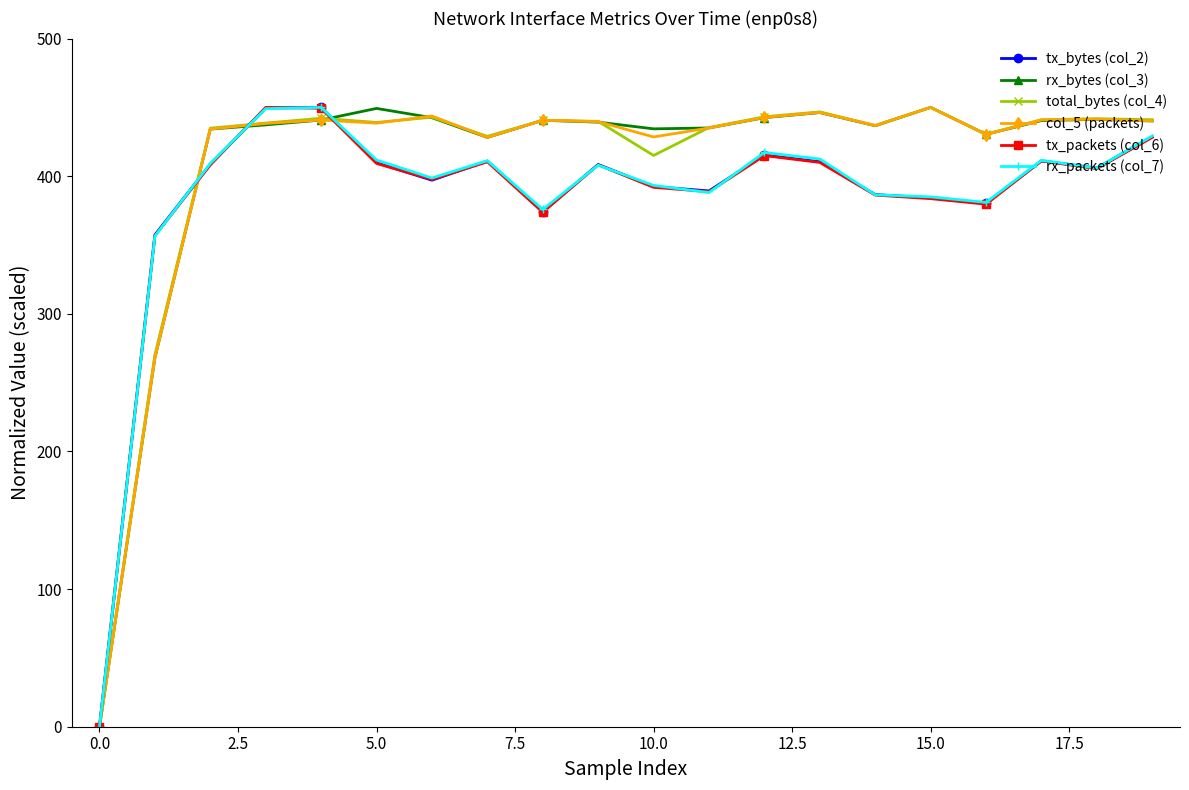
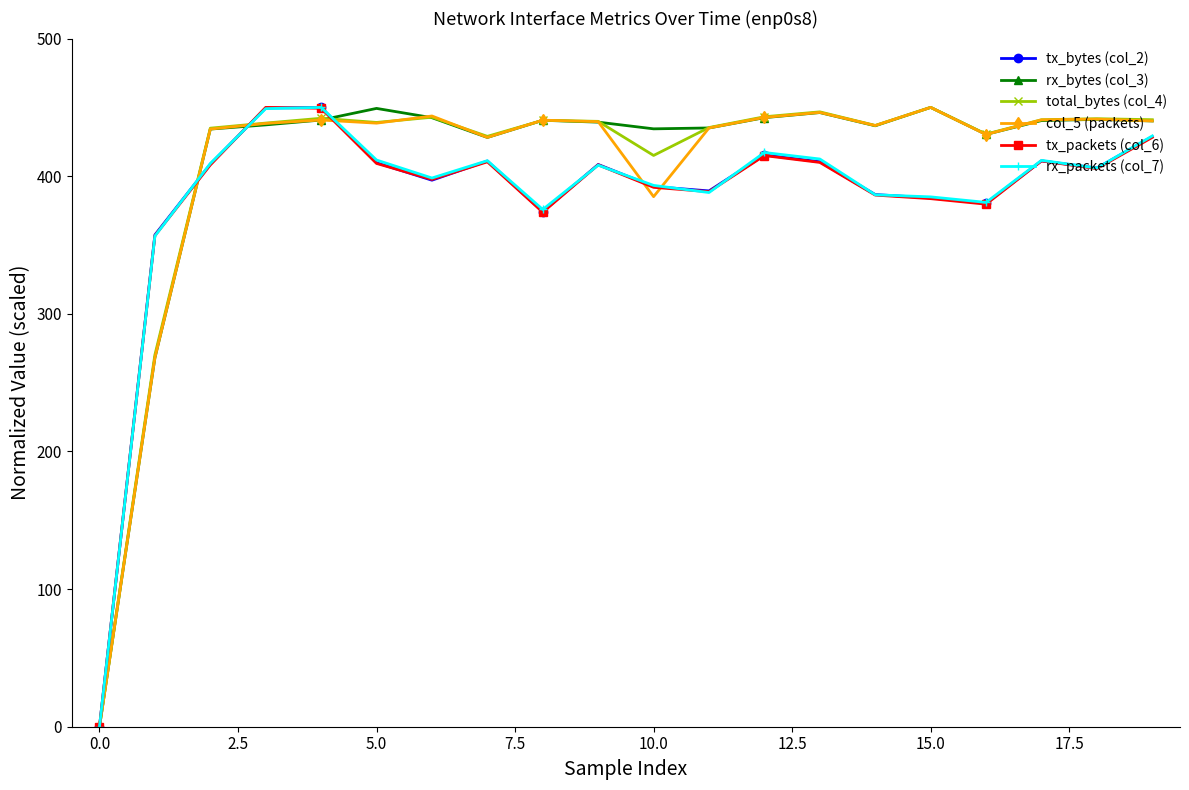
  {
    "rx_bytes (col_3)": {
      "5.0": 449,
      "10.0": 434
    },
    "total_bytes (col_4)": {
      "10.0": 415
    },
    "col_5 (packets)": {
-     "10.0": 429
+     "10.0": 385
    },
    "rx_packets (col_7)": {
      "5.0": 412
    }
  }
